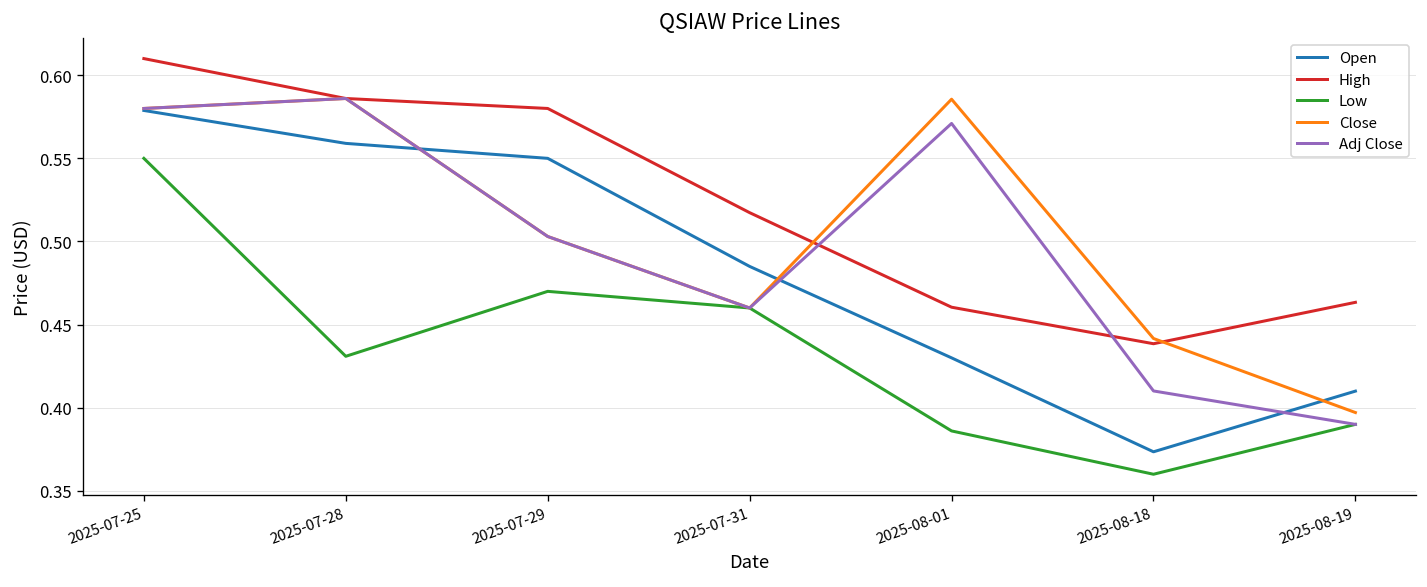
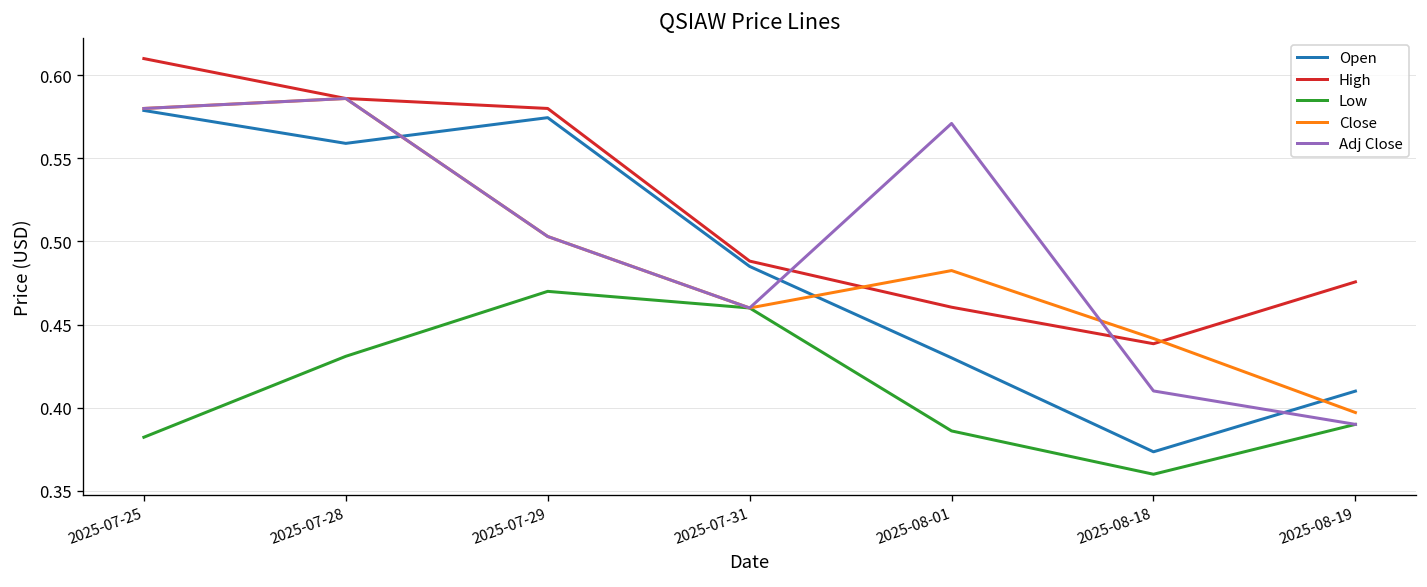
  {
    "Open": {
      "2025-07-28": 0.559,
-     "2025-07-29": 0.550,
+     "2025-07-29": 0.574,
      "2025-07-31": 0.485,
      "2025-08-01": 0.430,
      "2025-08-18": 0.373,
      "2025-08-19": 0.410
    },
    "High": {
      "2025-07-25": 0.610,
      "2025-07-29": 0.580,
-     "2025-07-31": 0.517,
+     "2025-07-31": 0.488,
      "2025-08-01": 0.460,
      "2025-08-18": 0.438,
-     "2025-08-19": 0.463
+     "2025-08-19": 0.476
    },
    "Low": {
-     "2025-07-25": 0.550,
+     "2025-07-25": 0.382,
      "2025-07-28": 0.431,
      "2025-07-29": 0.470,
      "2025-08-01": 0.386,
      "2025-08-18": 0.360
    },
    "Close": {
-     "2025-08-01": 0.586,
+     "2025-08-01": 0.482,
      "2025-08-18": 0.442,
      "2025-08-19": 0.397
    },
    "Adj Close": {
      "2025-08-01": 0.571,
      "2025-08-18": 0.410
    }
  }
